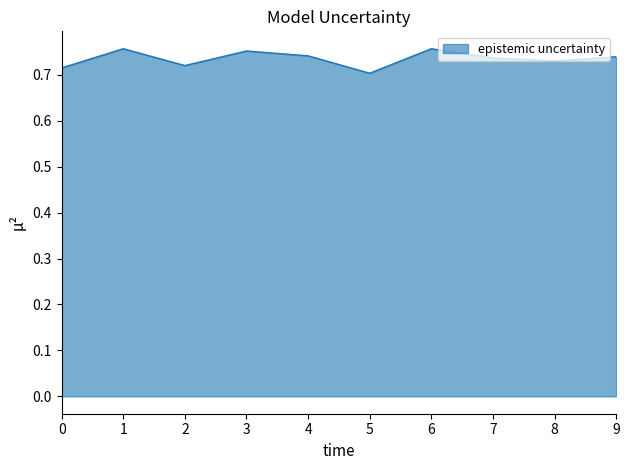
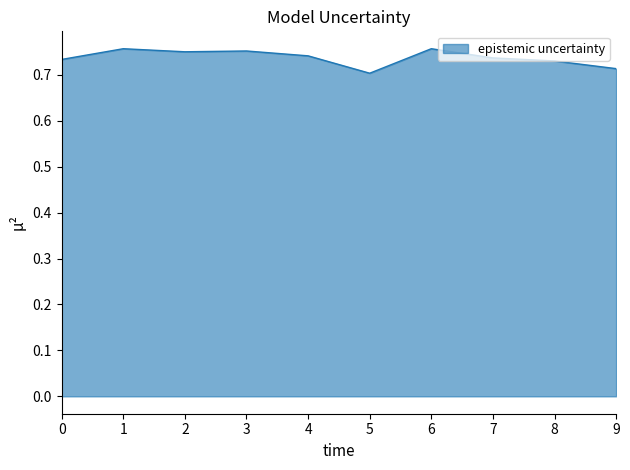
  {
-   "0": 0.71,
+   "0": 0.73,
    "1": 0.76,
-   "2": 0.72,
+   "2": 0.75,
    "3": 0.75,
    "4": 0.74,
    "5": 0.70,
    "6": 0.76,
    "8": 0.73,
-   "9": 0.74
+   "9": 0.71
  }
